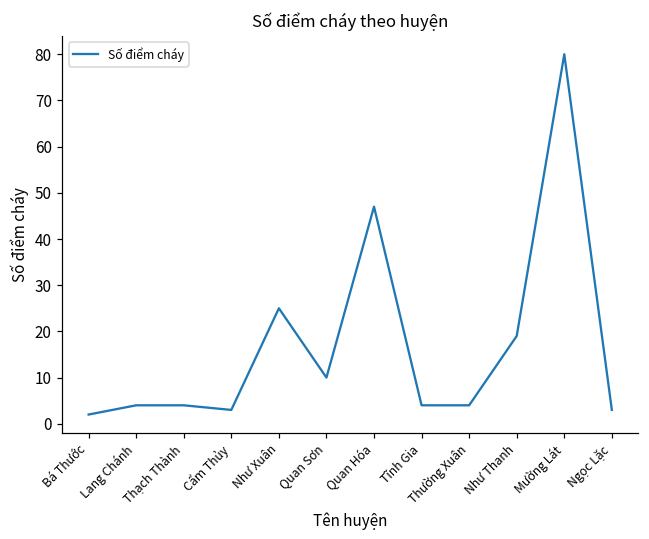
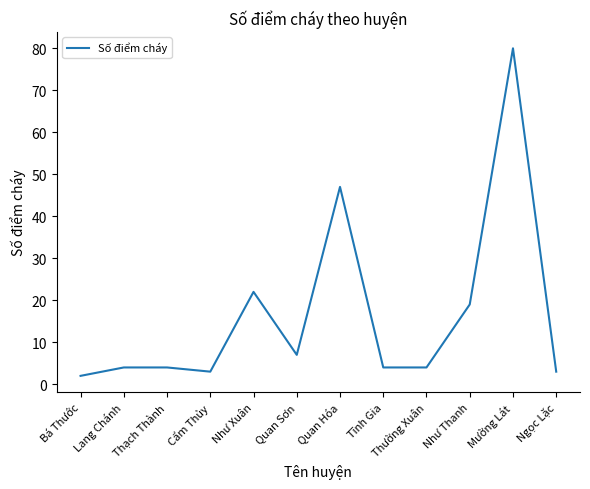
  {
    "Bá Thước": 2,
    "Lang Chánh": 4,
    "Thạch Thành": 4,
    "Cẩm Thủy": 3,
-   "Như Xuân": 25,
-   "Quan Sơn": 10,
+   "Như Xuân": 22,
+   "Quan Sơn": 7,
    "Quan Hóa": 47,
    "Tĩnh Gia": 4,
    "Thường Xuân": 4,
    "Như Thanh": 19,
    "Mường Lát": 80,
    "Ngọc Lặc": 3
  }
